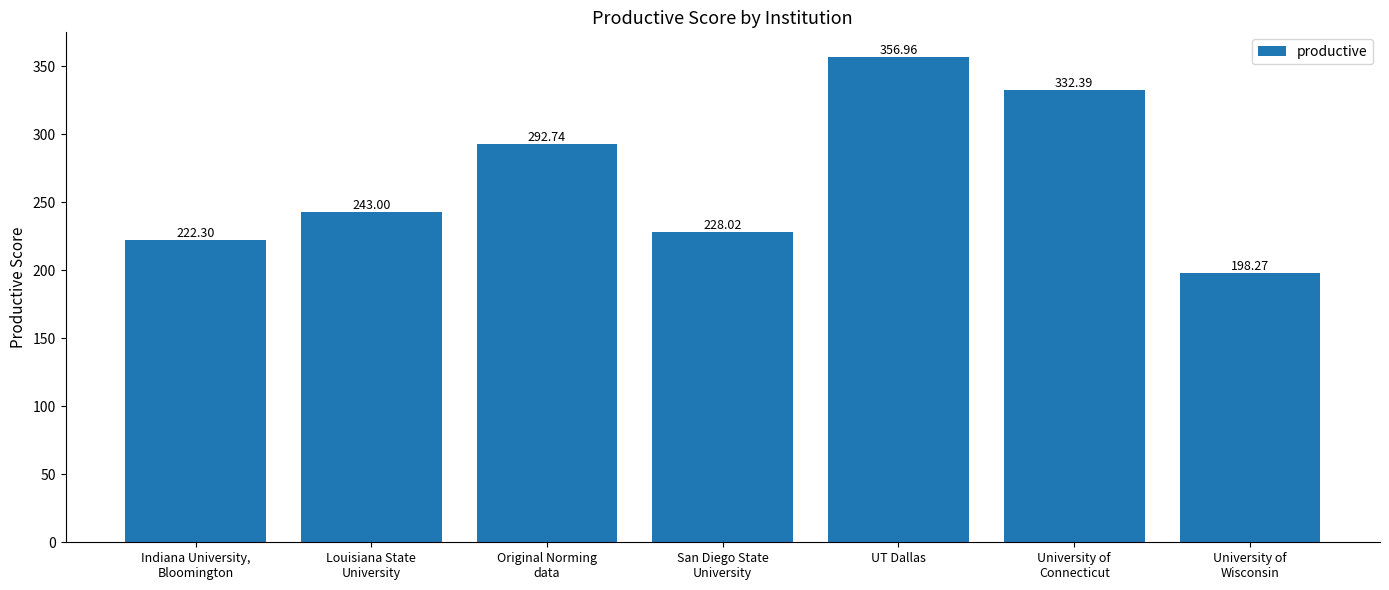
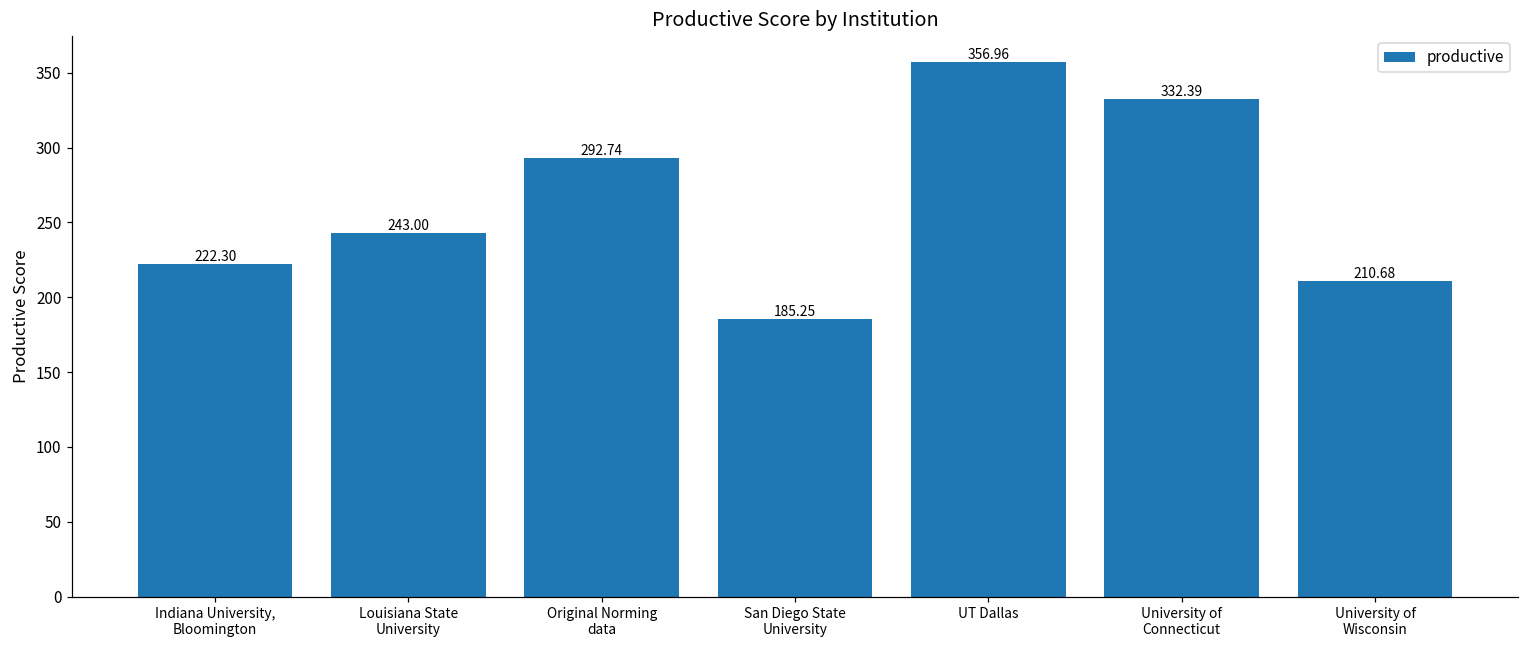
  {
    "Indiana University, Bloomington": 222.30,
    "Louisiana State University": 243.00,
    "Original Norming data": 292.74,
-   "San Diego State University": 228.02,
+   "San Diego State University": 185.25,
    "UT Dallas": 356.96,
    "University of Connecticut": 332.39,
-   "University of Wisconsin": 198.27
+   "University of Wisconsin": 210.68
  }
